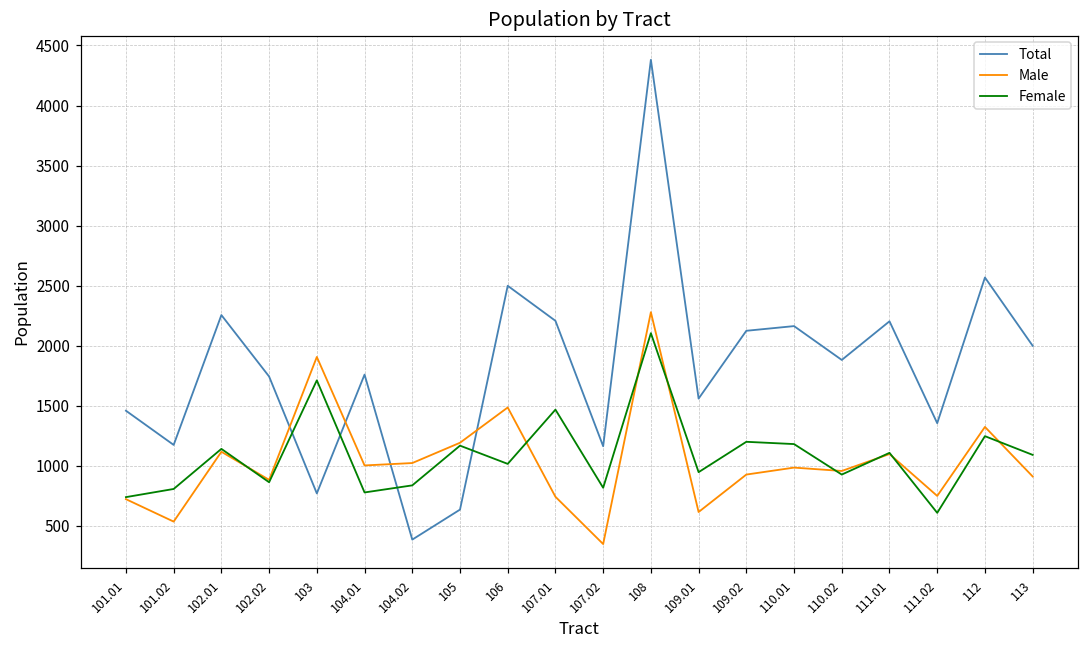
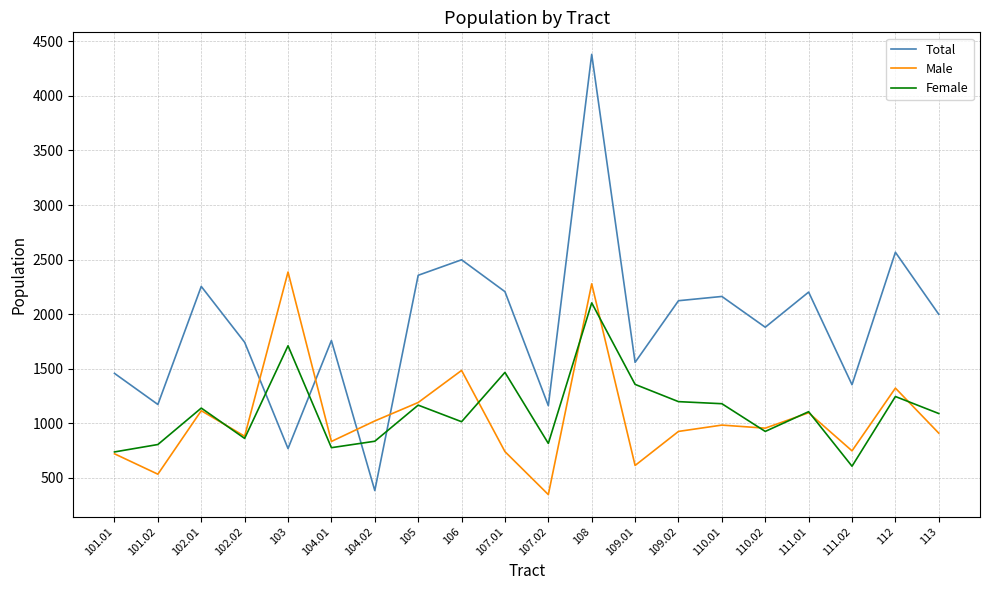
  {
    "Total": {
      "101.01": 1460,
      "101.02": 1170,
      "102.01": 2250,
      "102.02": 1740,
      "103": 770,
      "104.01": 1760,
      "104.02": 380,
-     "105": 630,
+     "105": 2360,
      "106": 2500,
      "107.01": 2210,
      "107.02": 1160,
      "108": 4380,
      "109.01": 1560,
      "109.02": 2120,
      "110.01": 2160,
      "110.02": 1880,
      "111.01": 2200,
      "111.02": 1350,
      "112": 2570,
      "113": 2000
    },
    "Male": {
      "101.02": 530,
      "102.01": 1120,
-     "103": 1910,
-     "104.01": 1000,
+     "103": 2390,
+     "104.01": 830,
      "104.02": 1020,
      "105": 1190,
      "106": 1480,
      "107.01": 740,
      "107.02": 350,
      "108": 2280,
      "109.01": 610,
      "109.02": 930,
      "110.01": 980,
      "110.02": 960,
      "111.02": 750,
      "112": 1320,
      "113": 910
    },
    "Female": {
      "101.02": 810,
      "102.01": 1140,
      "103": 1710,
      "104.01": 780,
      "104.02": 840,
      "105": 1170,
      "106": 1010,
      "107.01": 1470,
      "107.02": 820,
      "108": 2100,
-     "109.01": 950,
+     "109.01": 1360,
      "109.02": 1200,
      "110.01": 1180,
      "110.02": 930,
      "111.02": 610,
      "112": 1250,
      "113": 1090
    }
  }
